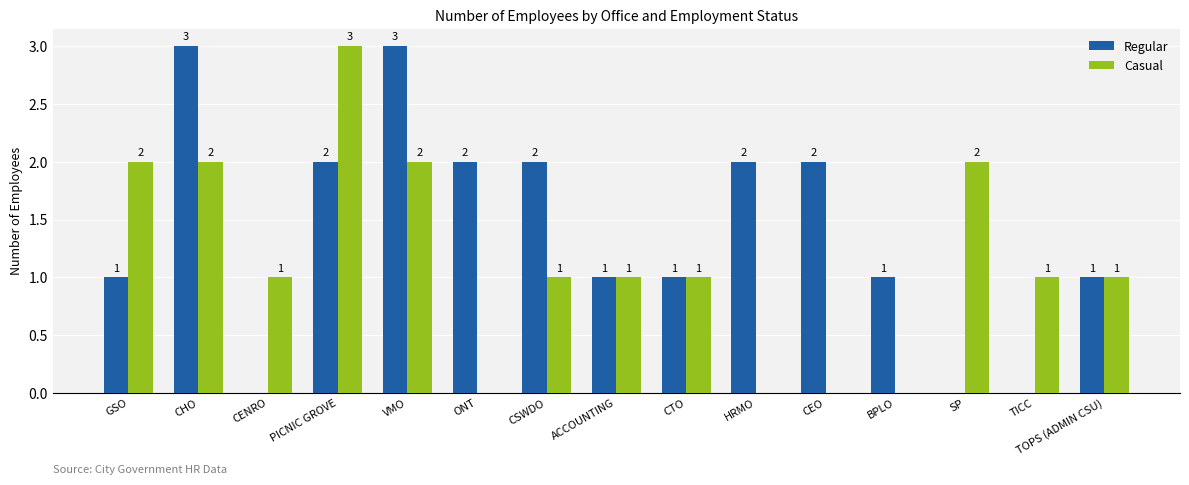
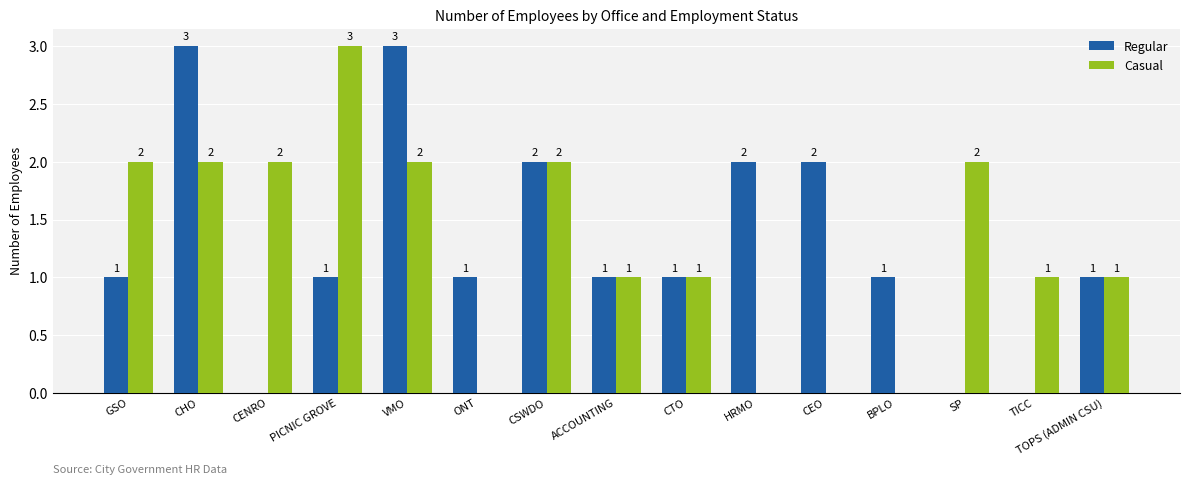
  {
    "Regular": {
      "GSO": 1,
      "CHO": 3,
-     "PICNIC GROVE": 2,
+     "PICNIC GROVE": 1,
      "VMO": 3,
-     "ONT": 2,
+     "ONT": 1,
      "CSWDO": 2,
      "ACCOUNTING": 1,
      "CTO": 1,
      "HRMO": 2,
      "CEO": 2,
      "BPLO": 1,
      "TOPS (ADMIN CSU)": 1
    },
    "Casual": {
      "GSO": 2,
      "CHO": 2,
-     "CENRO": 1,
+     "CENRO": 2,
      "PICNIC GROVE": 3,
      "VMO": 2,
-     "CSWDO": 1,
+     "CSWDO": 2,
      "ACCOUNTING": 1,
      "CTO": 1,
      "SP": 2,
      "TICC": 1,
      "TOPS (ADMIN CSU)": 1
    }
  }
